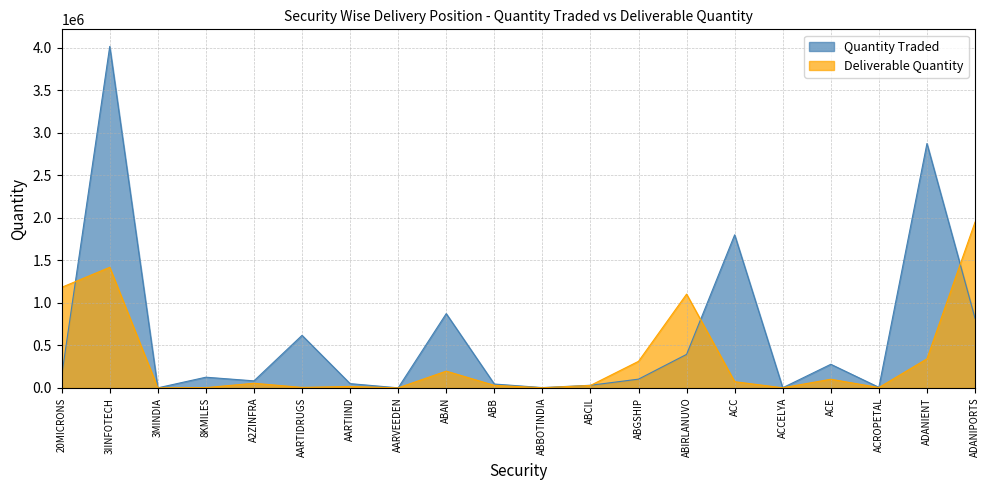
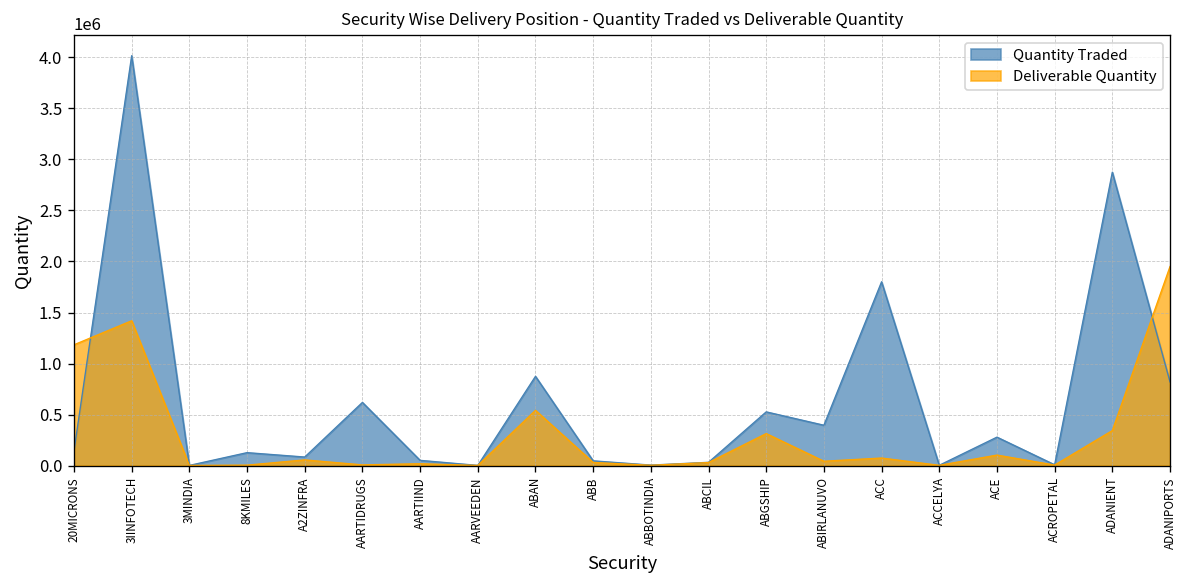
  {
    "Quantity Traded": {
      "20MICRONS": 100000,
      "3IINFOTECH": 4000000,
      "8KMILES": 100000,
      "AARTIDRUGS": 600000,
      "AARTIIND": 100000,
      "ABAN": 900000,
-     "ABGSHIP": 100000,
+     "ABGSHIP": 500000,
      "ABIRLANUVO": 400000,
      "ACC": 1800000,
      "ACE": 300000,
      "ADANIENT": 2900000,
      "ADANIPORTS": 800000
    },
    "Deliverable Quantity": {
      "20MICRONS": 1200000,
      "3IINFOTECH": 1400000,
      "8KMILES": 0,
      "AARTIDRUGS": 0,
      "AARTIIND": 0,
-     "ABAN": 200000,
+     "ABAN": 500000,
      "ABGSHIP": 300000,
-     "ABIRLANUVO": 1100000,
+     "ABIRLANUVO": 0,
      "ACC": 100000,
      "ACE": 100000,
      "ADANIENT": 300000,
      "ADANIPORTS": 2000000
    }
  }
